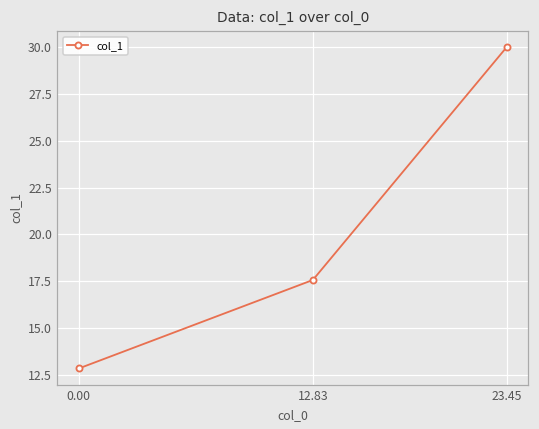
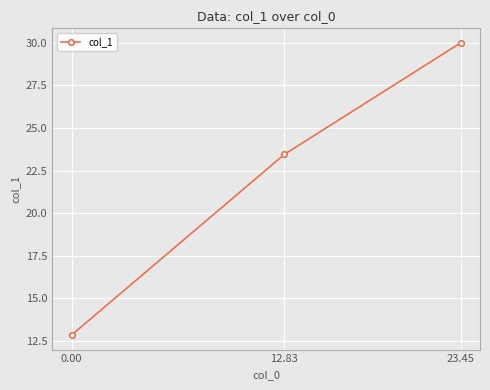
  {
    "0.00": 12.8,
-   "12.83": 17.6,
+   "12.83": 23.5,
    "23.45": 30.0
  }
